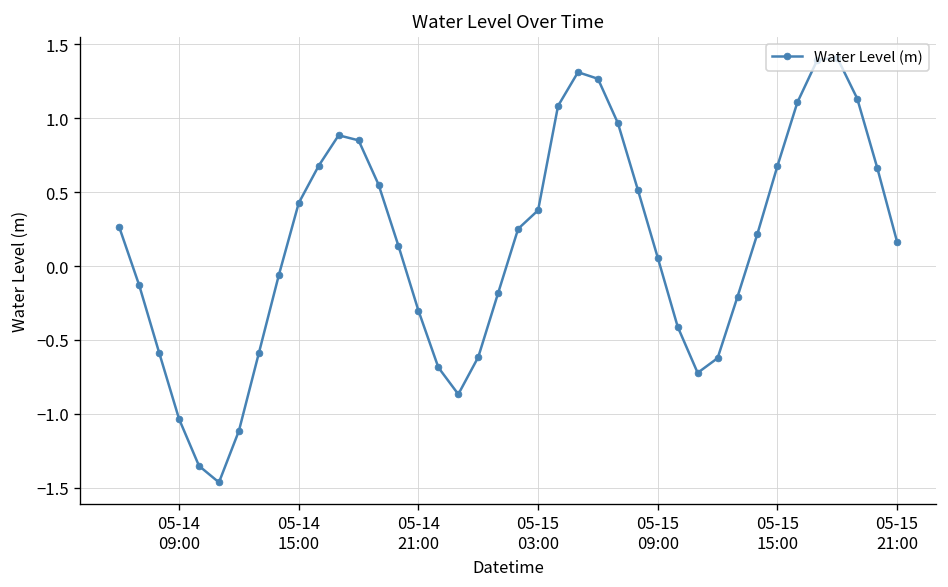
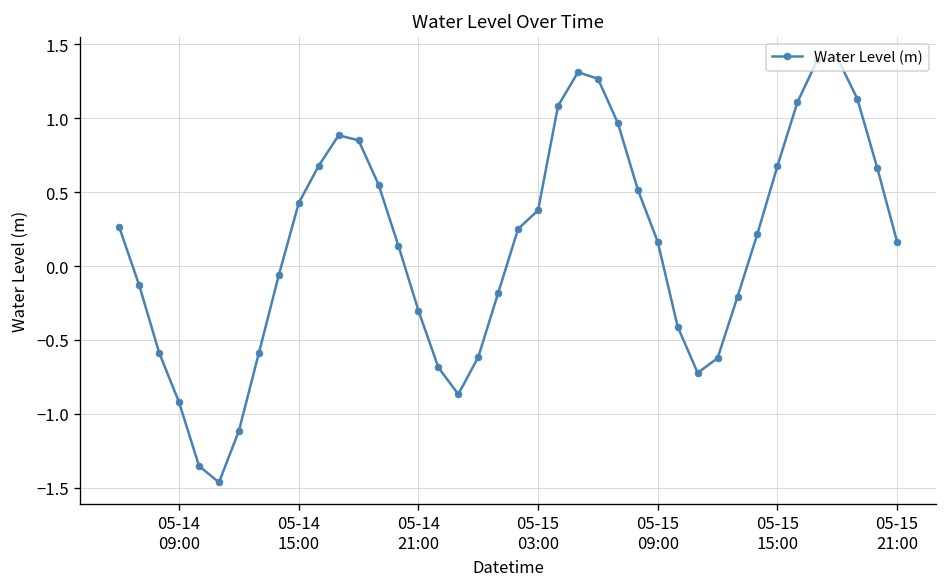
  {
-   "05-14 09:00": -1.03,
+   "05-14 09:00": -0.92,
    "05-14 15:00": 0.43,
    "05-14 21:00": -0.30,
    "05-15 03:00": 0.38,
-   "05-15 09:00": 0.06,
+   "05-15 09:00": 0.16,
    "05-15 15:00": 0.68,
    "05-15 21:00": 0.16
  }
